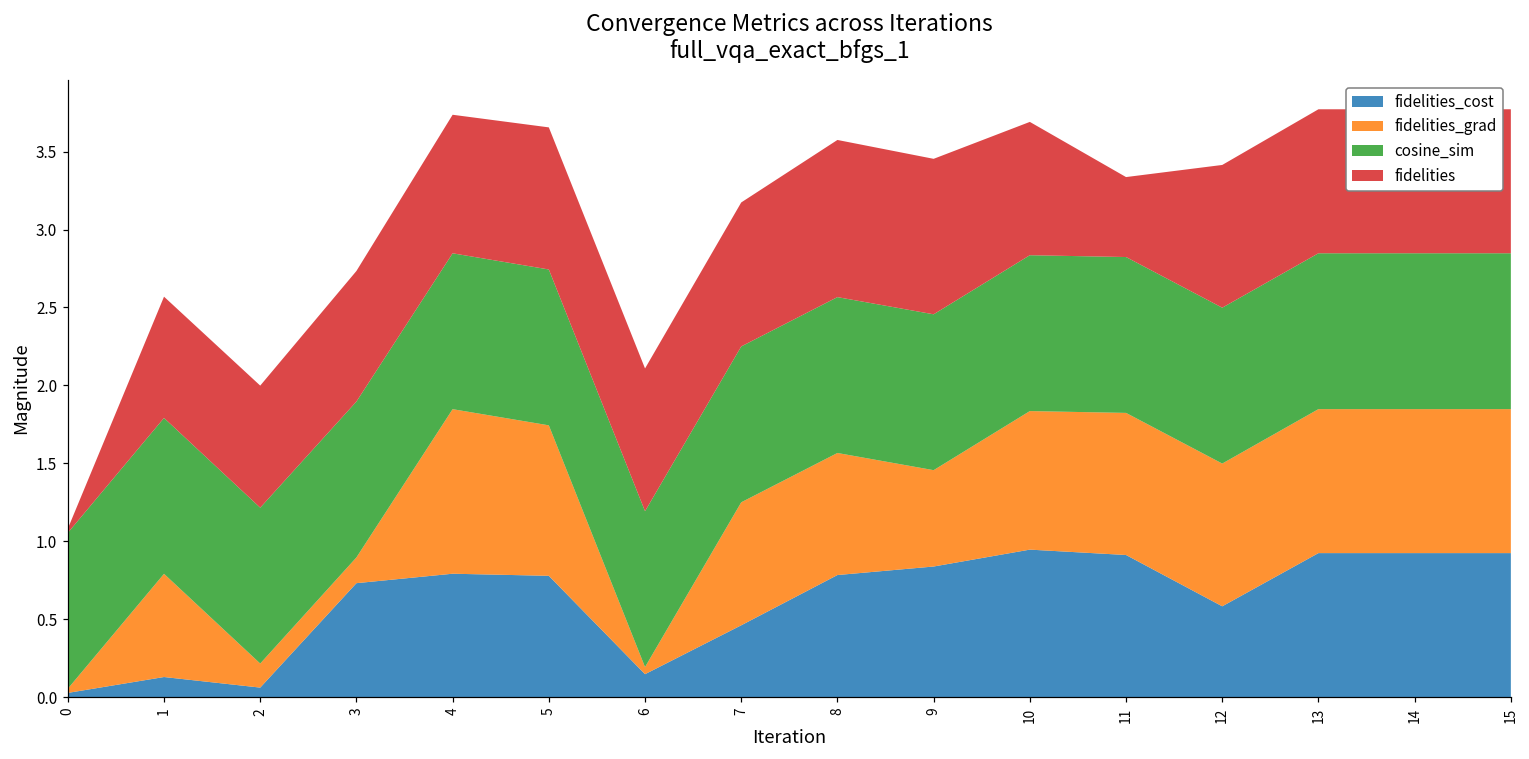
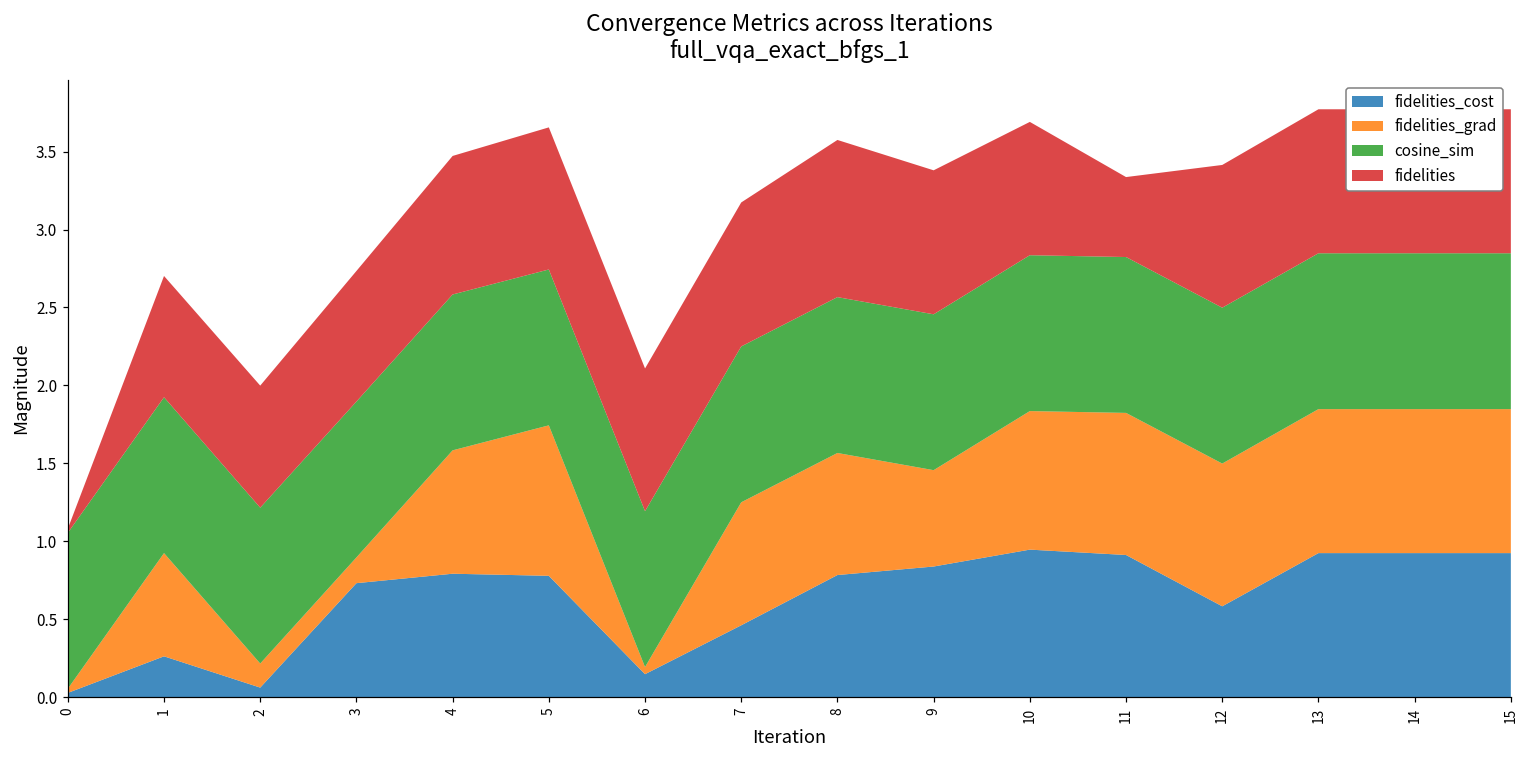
  {
    "fidelities_cost": {
      "0": 0.03,
-     "1": 0.13,
+     "1": 0.26,
      "2": 0.06,
      "3": 0.73,
      "4": 0.79,
      "5": 0.78,
      "6": 0.15,
      "7": 0.46,
      "8": 0.78,
      "9": 0.84,
      "10": 0.95,
      "11": 0.91,
      "12": 0.58,
      "13": 0.92,
      "14": 0.92,
      "15": 0.92
    },
    "fidelities_grad": {
      "0": 0.03,
      "1": 0.66,
      "2": 0.15,
      "3": 0.17,
-     "4": 1.06,
+     "4": 0.79,
      "5": 0.97,
      "6": 0.05,
      "7": 0.79,
      "8": 0.78,
      "9": 0.62,
      "10": 0.89,
      "11": 0.91,
      "12": 0.92,
      "13": 0.92,
      "14": 0.92,
      "15": 0.92
    },
    "cosine_sim": {
      "0": 1.00,
      "1": 1.00,
      "2": 1.00,
      "3": 1.00,
      "4": 1.00,
      "5": 1.00,
      "6": 1.00,
      "7": 1.00,
      "8": 1.00,
      "9": 1.00,
      "10": 1.00,
      "11": 1.00,
      "12": 1.00,
      "13": 1.00,
      "14": 1.00,
      "15": 1.00
    },
    "fidelities": {
      "0": 0.03,
      "1": 0.78,
      "2": 0.78,
      "3": 0.84,
      "4": 0.89,
      "5": 0.91,
      "6": 0.92,
      "7": 0.92,
      "8": 1.01,
-     "9": 1.00,
+     "9": 0.92,
      "10": 0.86,
      "11": 0.51,
      "12": 0.92,
      "13": 0.92,
      "15": 0.92
    }
  }
